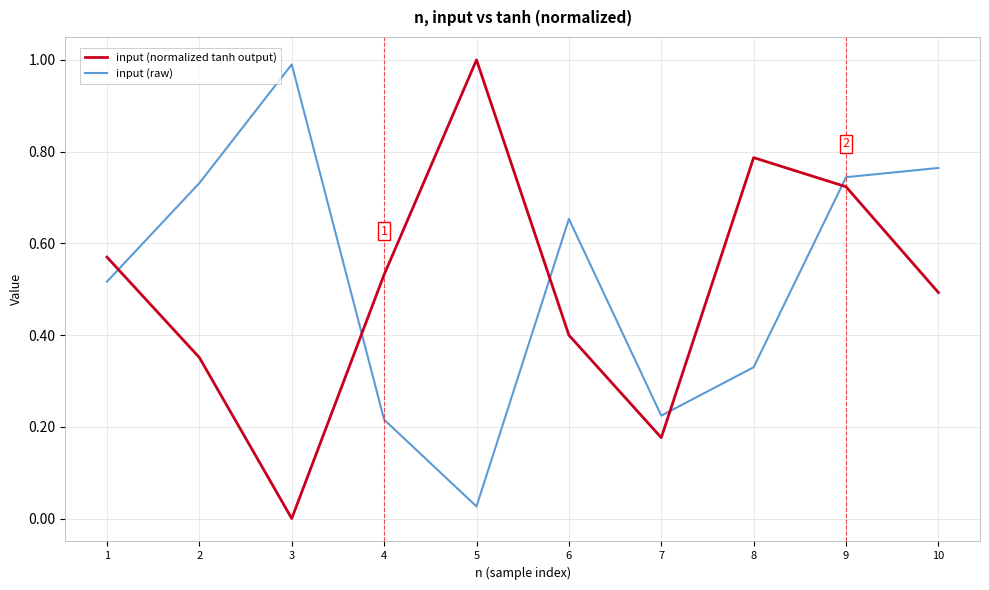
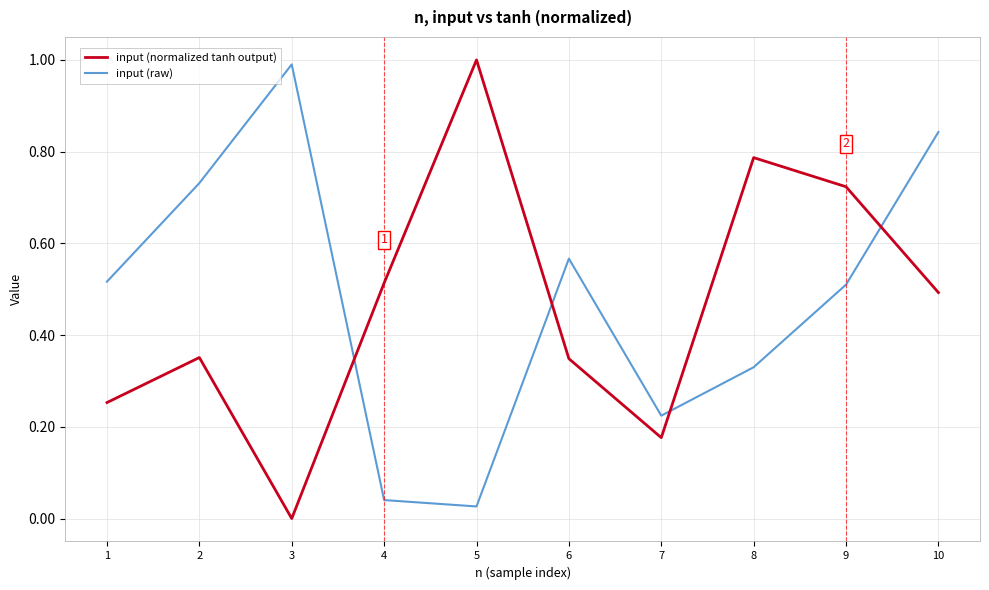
  {
    "input (normalized tanh output)": {
-     "1": 0.57,
+     "1": 0.25,
      "2": 0.35,
      "3": 0.00,
-     "4": 0.53,
+     "4": 0.51,
      "5": 1.00,
-     "6": 0.40,
+     "6": 0.35,
      "7": 0.18,
      "8": 0.79,
      "9": 0.72,
      "10": 0.49
    },
    "input (raw)": {
      "1": 0.52,
      "2": 0.73,
      "3": 0.99,
-     "4": 0.22,
+     "4": 0.04,
      "5": 0.03,
-     "6": 0.65,
+     "6": 0.57,
      "7": 0.22,
      "8": 0.33,
-     "9": 0.74,
-     "10": 0.76
+     "9": 0.51,
+     "10": 0.84
    }
  }
